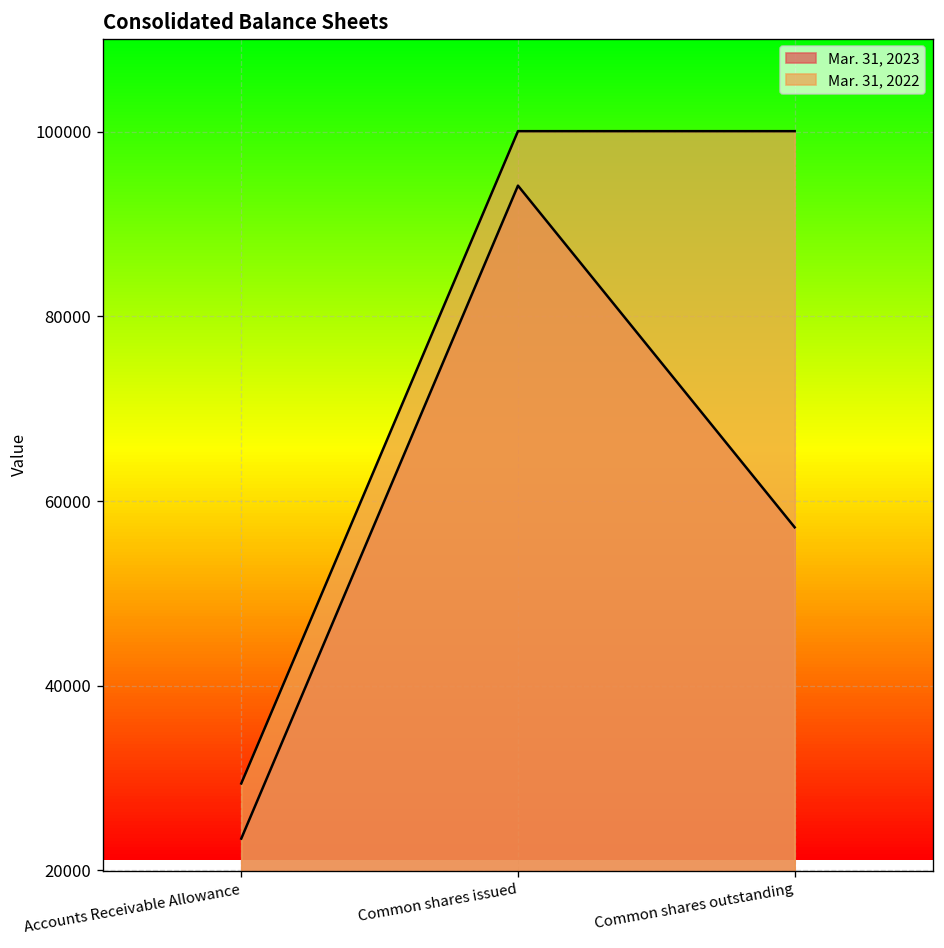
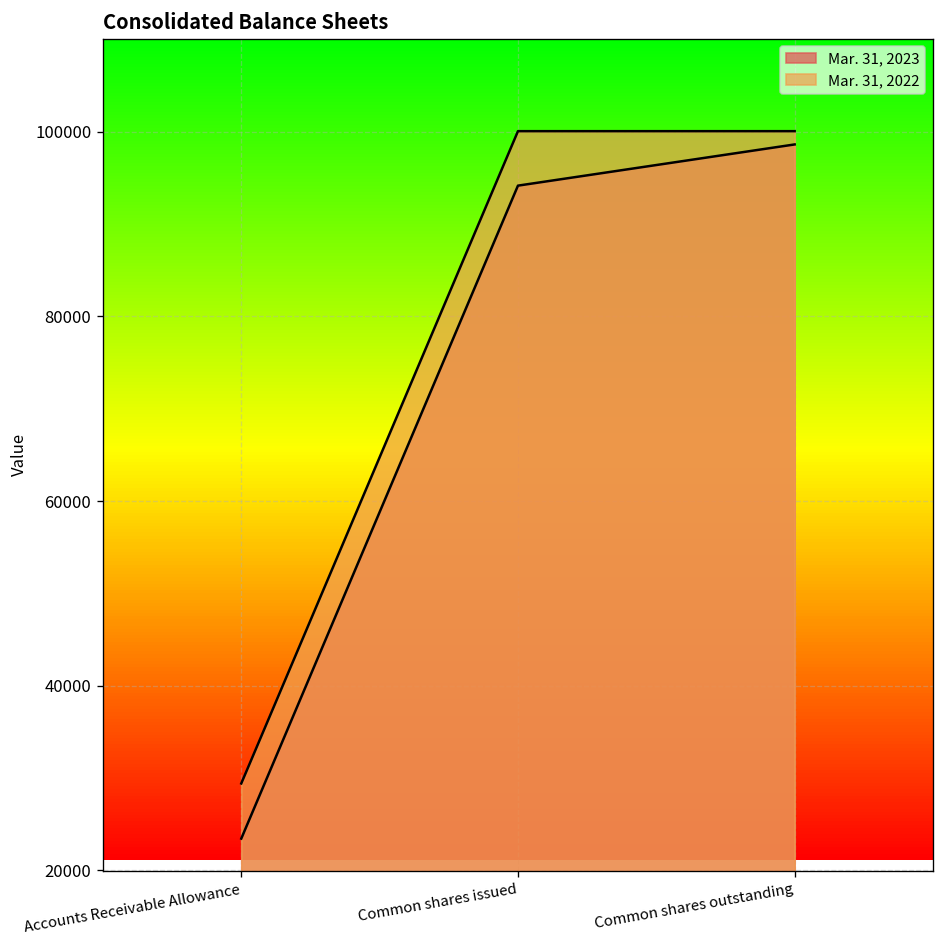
  {
    "Mar. 31, 2023": {
      "Accounts Receivable Allowance": 23000,
      "Common shares issued": 94000,
-     "Common shares outstanding": 57000
+     "Common shares outstanding": 99000
    },
    "Mar. 31, 2022": {
      "Accounts Receivable Allowance": 29000,
      "Common shares issued": 100000,
      "Common shares outstanding": 100000
    }
  }
